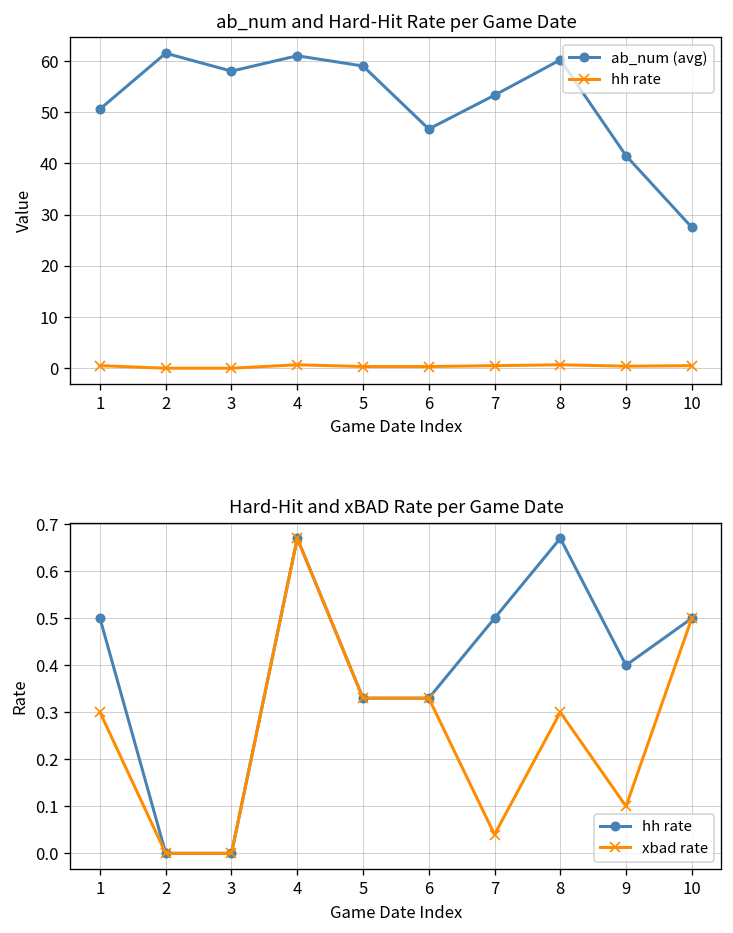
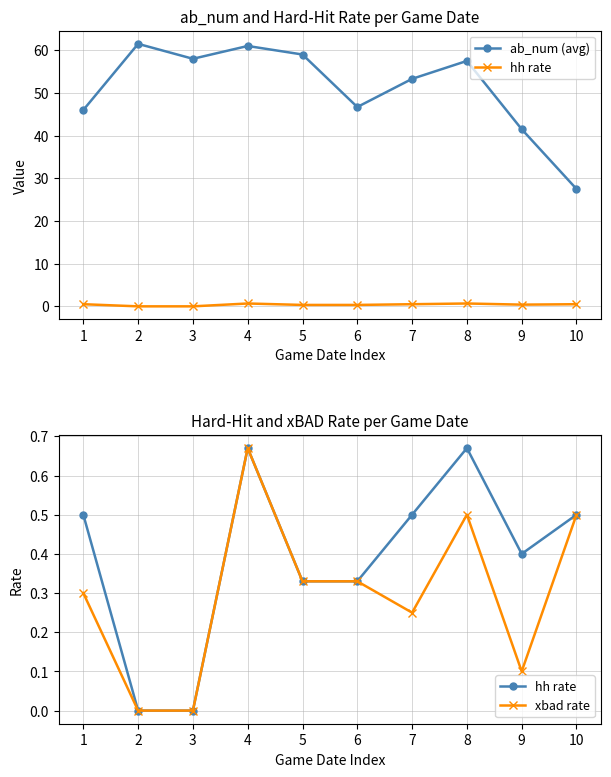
  {
    "ab_num and Hard-Hit Rate per Game Date": {
      "ab_num (avg)": {
-       "1": 51,
+       "1": 46,
        "2": 62,
        "3": 58,
        "4": 61,
        "5": 59,
        "6": 47,
        "7": 53,
-       "8": 60,
+       "8": 58,
        "9": 42,
        "10": 28
      }
    },
    "Hard-Hit and xBAD Rate per Game Date": {
      "hh rate": {
        "1": 0.50,
        "7": 0.50,
        "8": 0.67,
        "9": 0.40
      },
      "xbad rate": {
        "1": 0.30,
-       "7": 0.04,
-       "8": 0.3,
+       "7": 0.25,
+       "8": 0.5,
        "9": 0.10
      }
    }
  }
